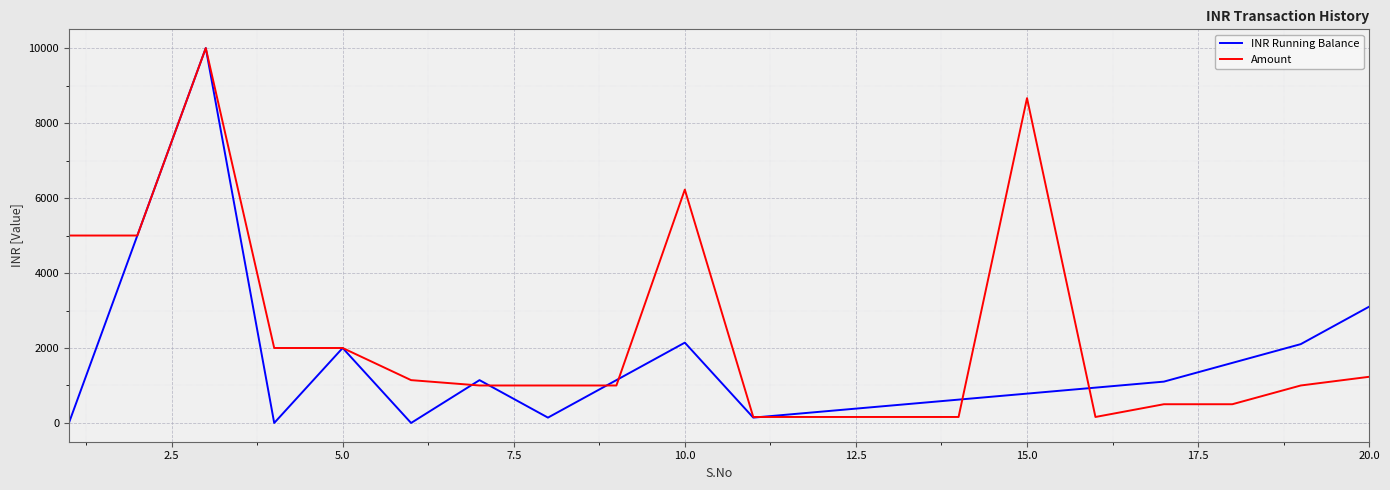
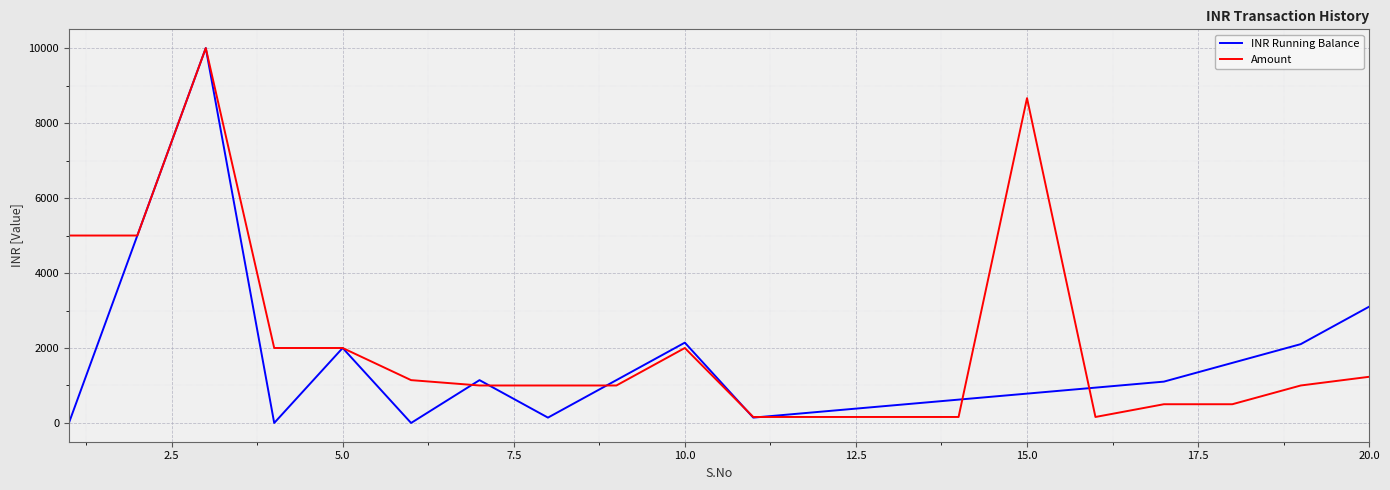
  {
    "INR Running Balance": {
      "10.0": 2100,
      "15.0": 800,
      "20.0": 3100
    },
    "Amount": {
-     "10.0": 6200,
+     "10.0": 2000,
      "15.0": 8700,
      "20.0": 1200
    }
  }
